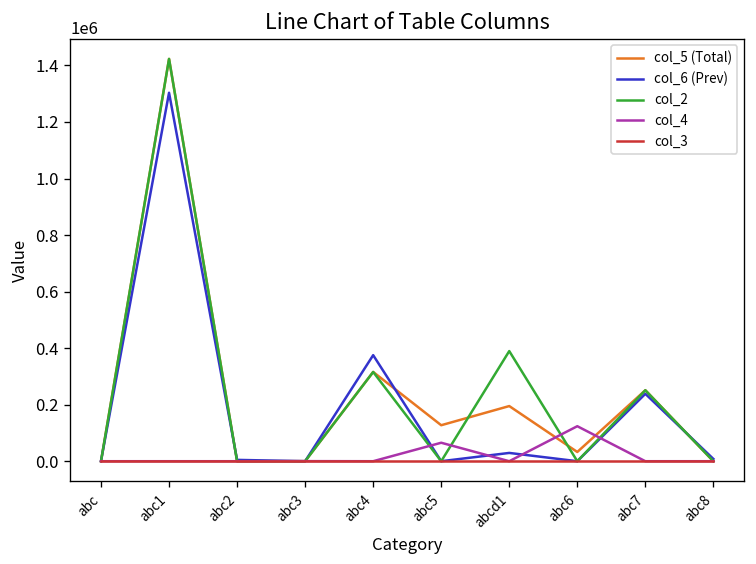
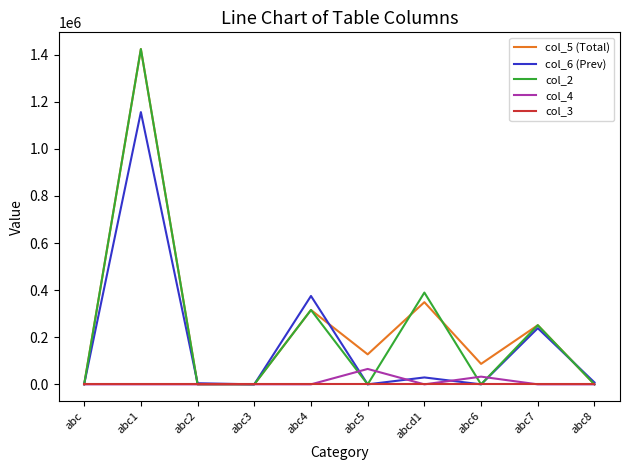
  {
    "col_5 (Total)": {
      "abc5": 130000,
-     "abcd1": 200000,
-     "abc6": 30000
+     "abcd1": 350000,
+     "abc6": 90000
    },
    "col_6 (Prev)": {
-     "abc1": 1300000,
+     "abc1": 1160000,
      "abc4": 380000,
      "abcd1": 30000,
      "abc7": 240000
    },
    "col_2": {
      "abcd1": 390000
    },
    "col_4": {
      "abc5": 70000,
-     "abc6": 120000
+     "abc6": 30000
    }
  }
